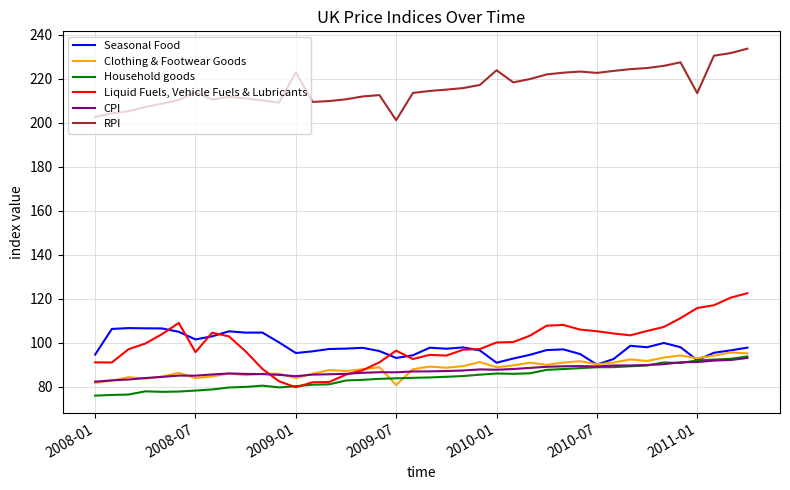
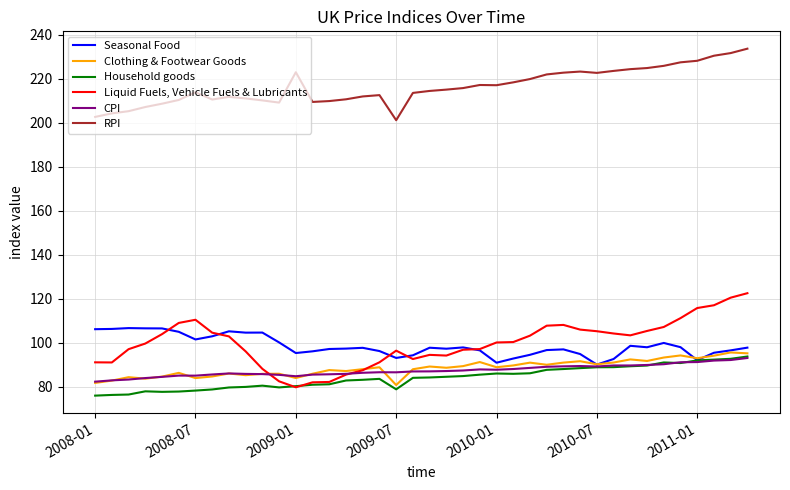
  {
    "Seasonal Food": {
-     "2008-01": 95,
+     "2008-01": 106,
      "2008-07": 102,
      "2009-01": 95,
      "2009-07": 93,
      "2010-01": 91
    },
    "Clothing & Footwear Goods": {
      "2009-07": 81
    },
    "Household goods": {
      "2008-01": 76,
      "2008-07": 78,
-     "2009-07": 84,
+     "2009-07": 79,
      "2010-01": 86
    },
    "Liquid Fuels, Vehicle Fuels & Lubricants": {
      "2008-01": 91,
-     "2008-07": 96,
+     "2008-07": 111,
      "2009-07": 96,
      "2010-01": 100,
      "2010-07": 105,
      "2011-01": 116
    },
    "CPI": {
      "2009-07": 87
    },
    "RPI": {
      "2009-07": 201,
-     "2010-01": 224,
+     "2010-01": 217,
      "2010-07": 223,
-     "2011-01": 214
+     "2011-01": 228
    }
  }
